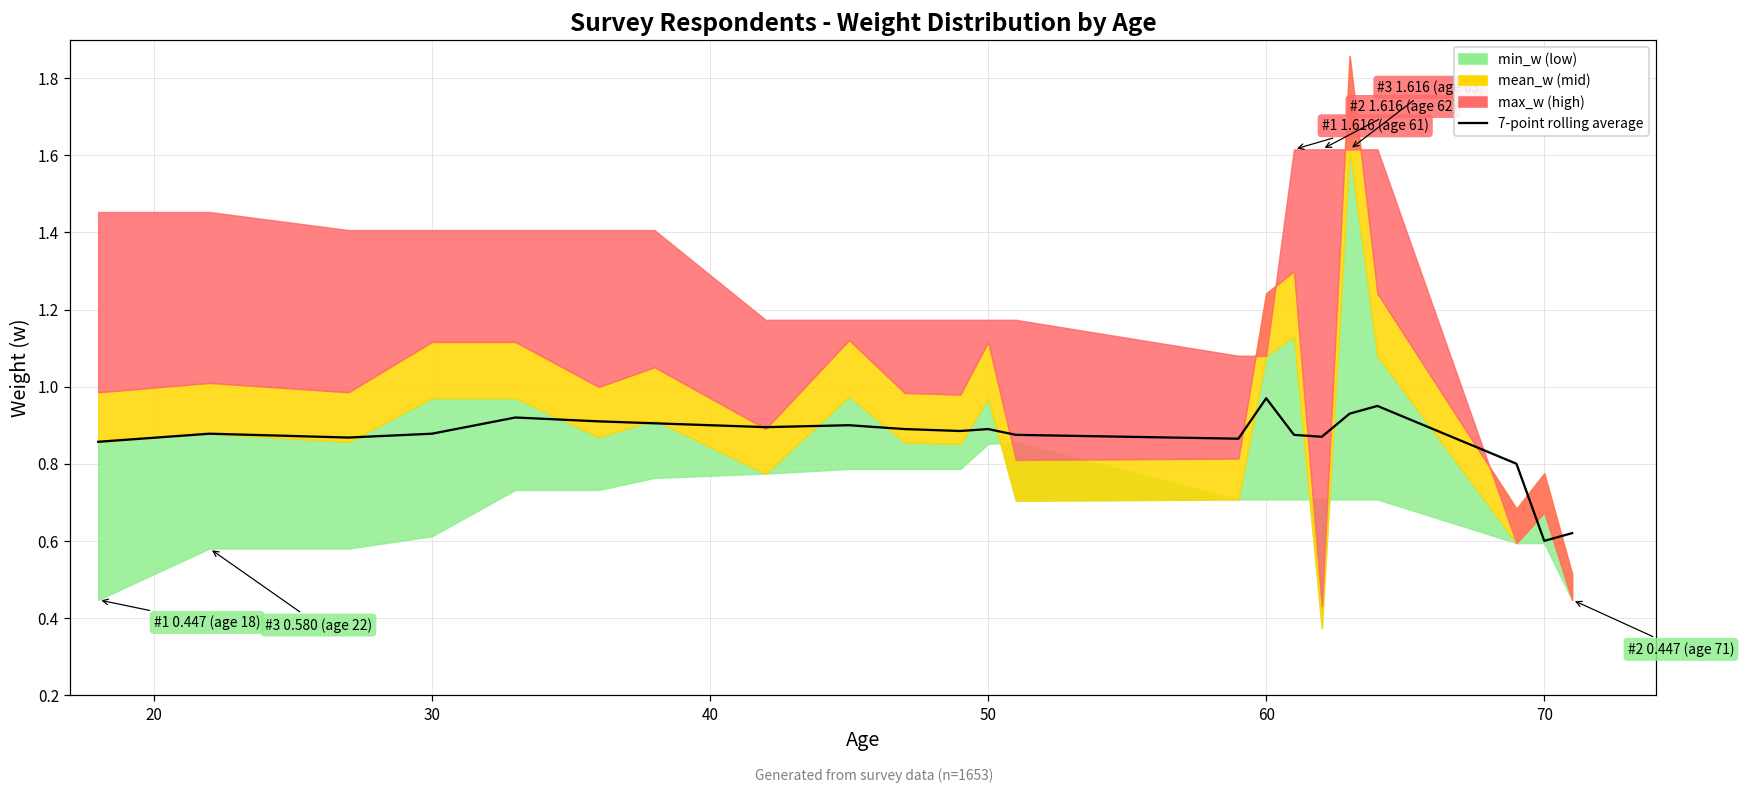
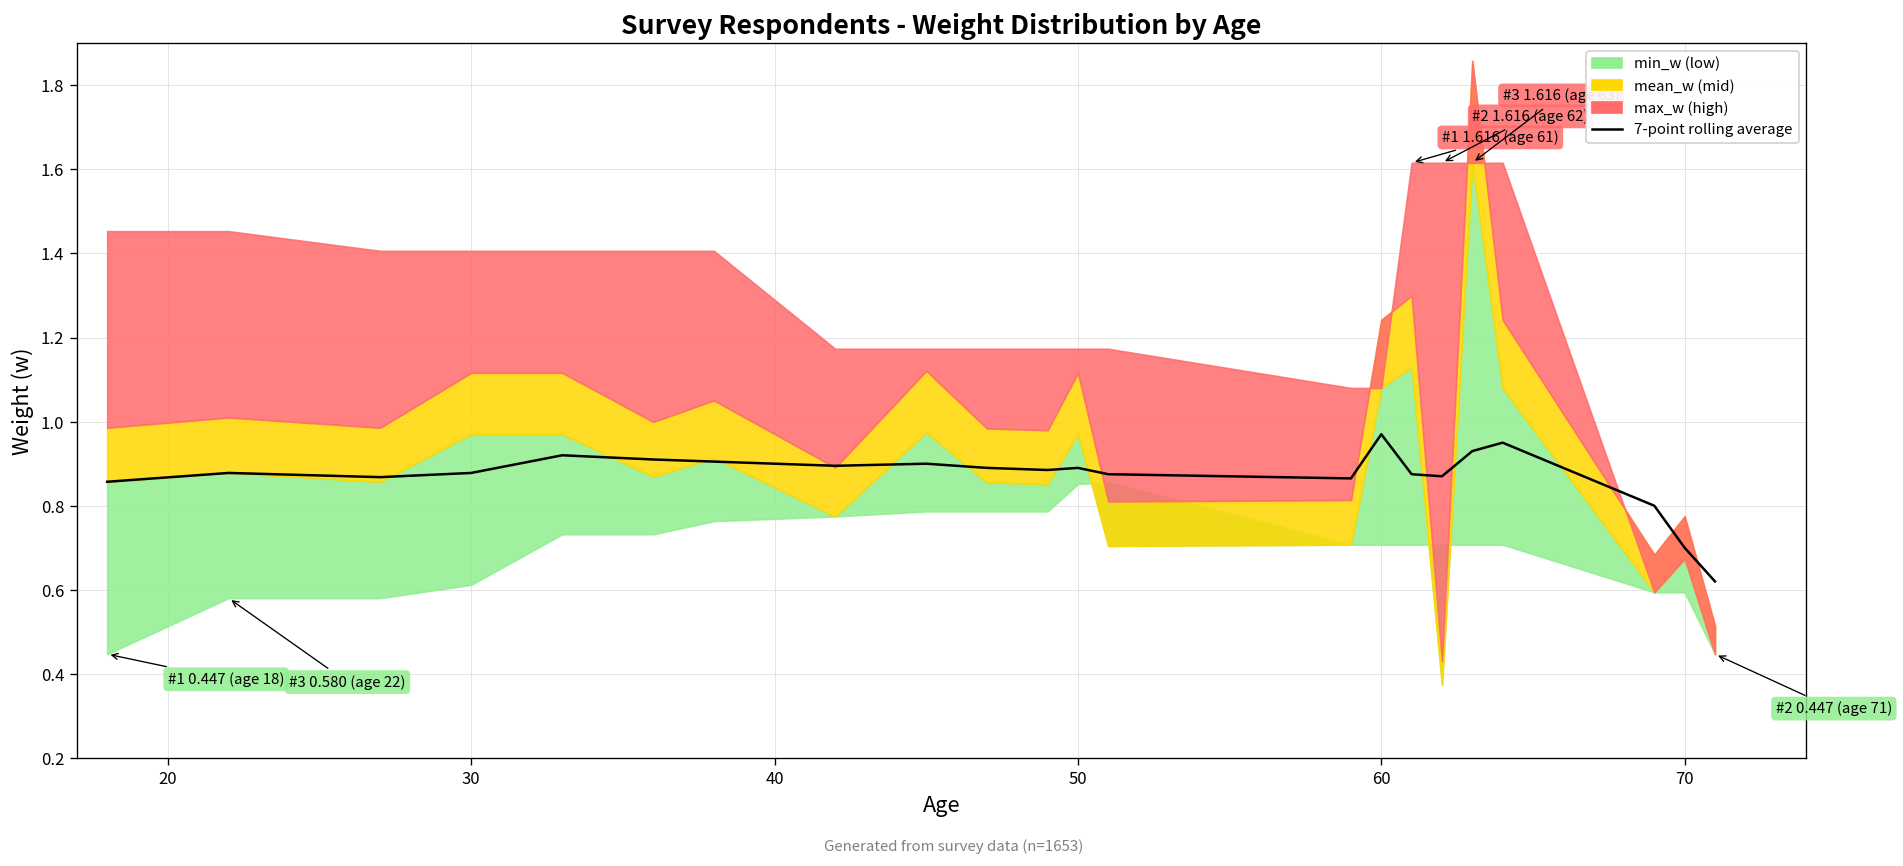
  {
    "7-point rolling average": {
      "30": 0.88,
      "50": 0.89,
      "60": 0.97,
-     "70": 0.6
+     "70": 0.7
    }
  }
